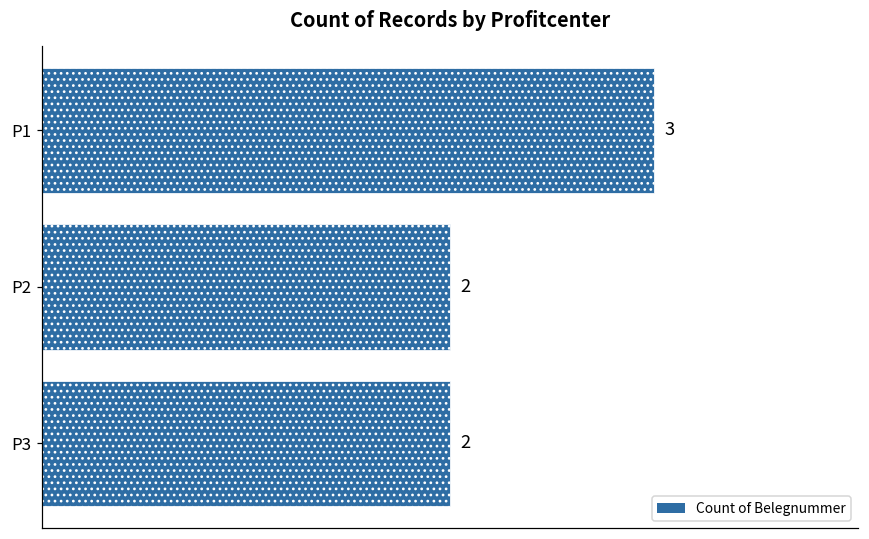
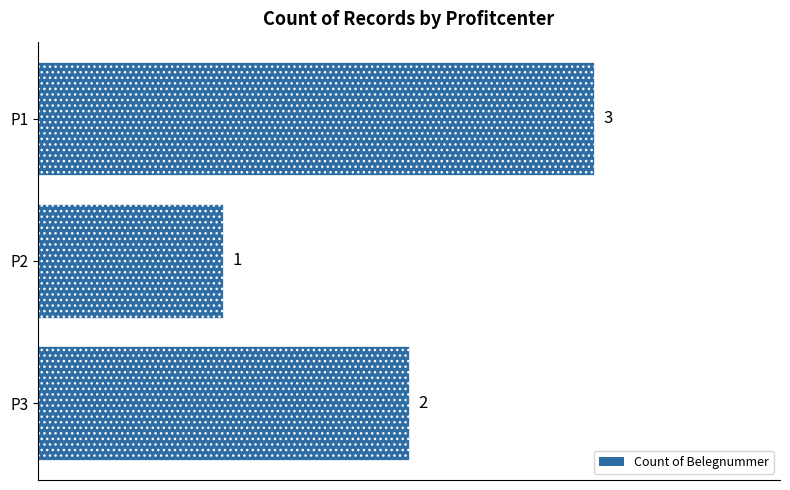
  {
    "P1": 3,
-   "P2": 2,
+   "P2": 1,
    "P3": 2
  }
